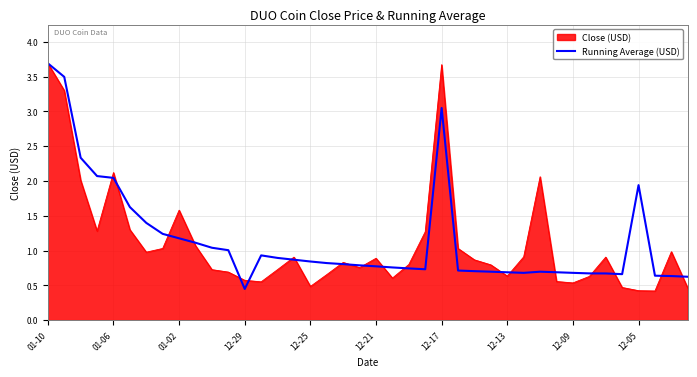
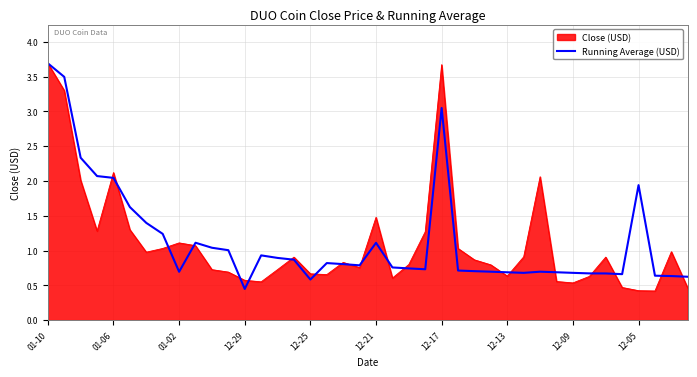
  {
    "Close (USD)": {
      "01-06": 2.1,
-     "01-02": 1.6,
+     "01-02": 1.1,
      "12-29": 0.6,
-     "12-25": 0.5,
-     "12-21": 0.9,
+     "12-25": 0.7,
+     "12-21": 1.5,
      "12-17": 3.7,
      "12-13": 0.6,
      "12-09": 0.5,
      "12-05": 0.4
    },
    "Running Average (USD)": {
      "01-06": 2.0,
-     "01-02": 1.2,
+     "01-02": 0.7,
      "12-29": 0.4,
-     "12-25": 0.8,
-     "12-21": 0.8,
+     "12-25": 0.6,
+     "12-21": 1.1,
      "12-17": 3.0,
      "12-13": 0.7,
      "12-09": 0.7,
      "12-05": 1.9
    }
  }
